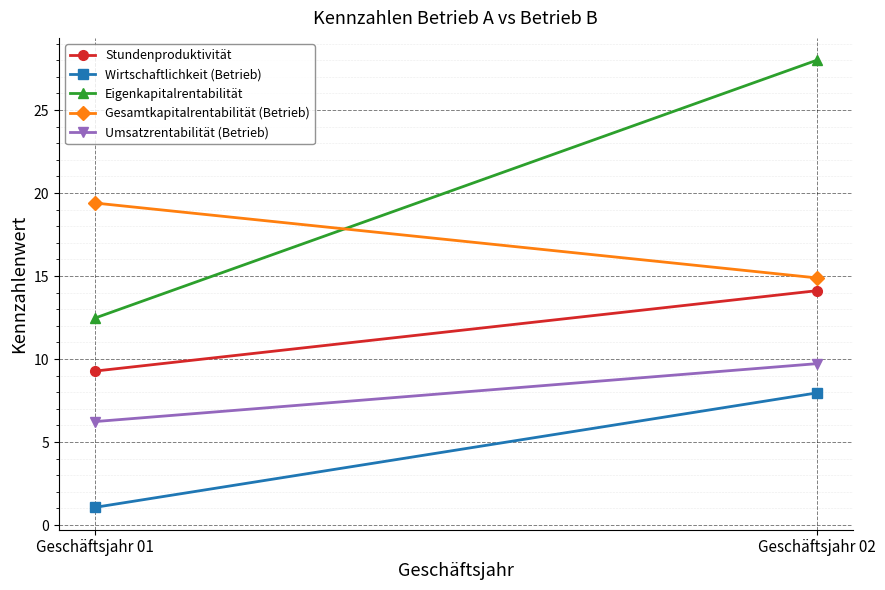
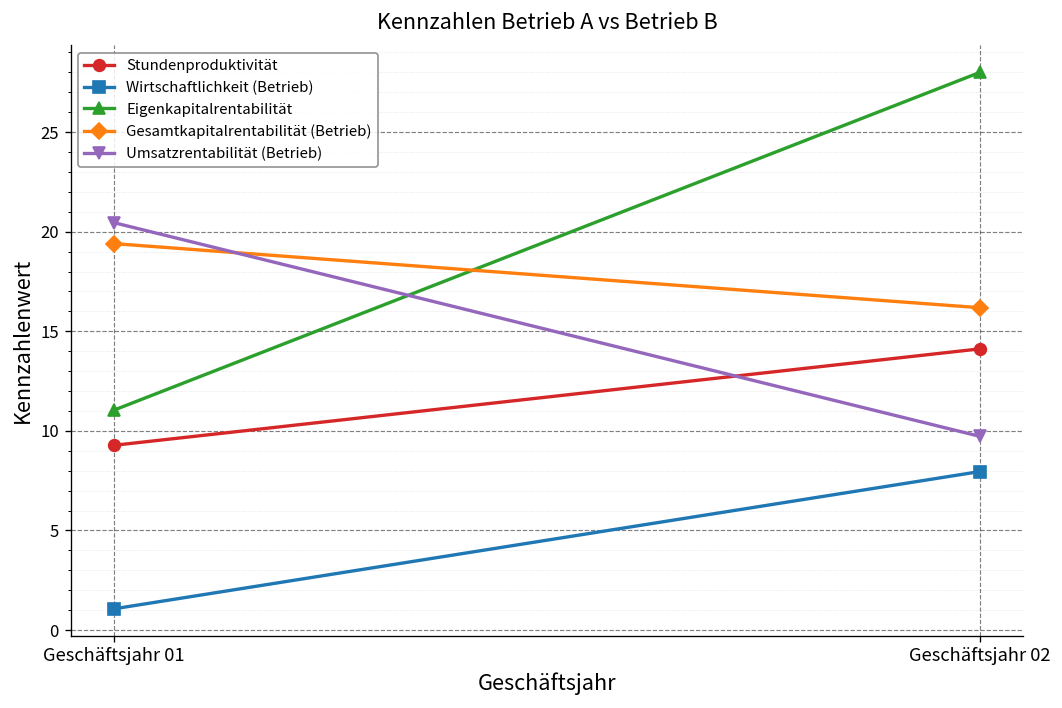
  {
    "Stundenproduktivität": {
      "Geschäftsjahr 01": 9.3,
      "Geschäftsjahr 02": 14.1
    },
    "Wirtschaftlichkeit (Betrieb)": {
      "Geschäftsjahr 01": 1.1,
      "Geschäftsjahr 02": 8.0
    },
    "Eigenkapitalrentabilität": {
-     "Geschäftsjahr 01": 12.5,
+     "Geschäftsjahr 01": 11.0,
      "Geschäftsjahr 02": 28.0
    },
    "Gesamtkapitalrentabilität (Betrieb)": {
      "Geschäftsjahr 01": 19.4,
-     "Geschäftsjahr 02": 14.9
+     "Geschäftsjahr 02": 16.2
    },
    "Umsatzrentabilität (Betrieb)": {
-     "Geschäftsjahr 01": 6.2,
+     "Geschäftsjahr 01": 20.5,
      "Geschäftsjahr 02": 9.7
    }
  }
